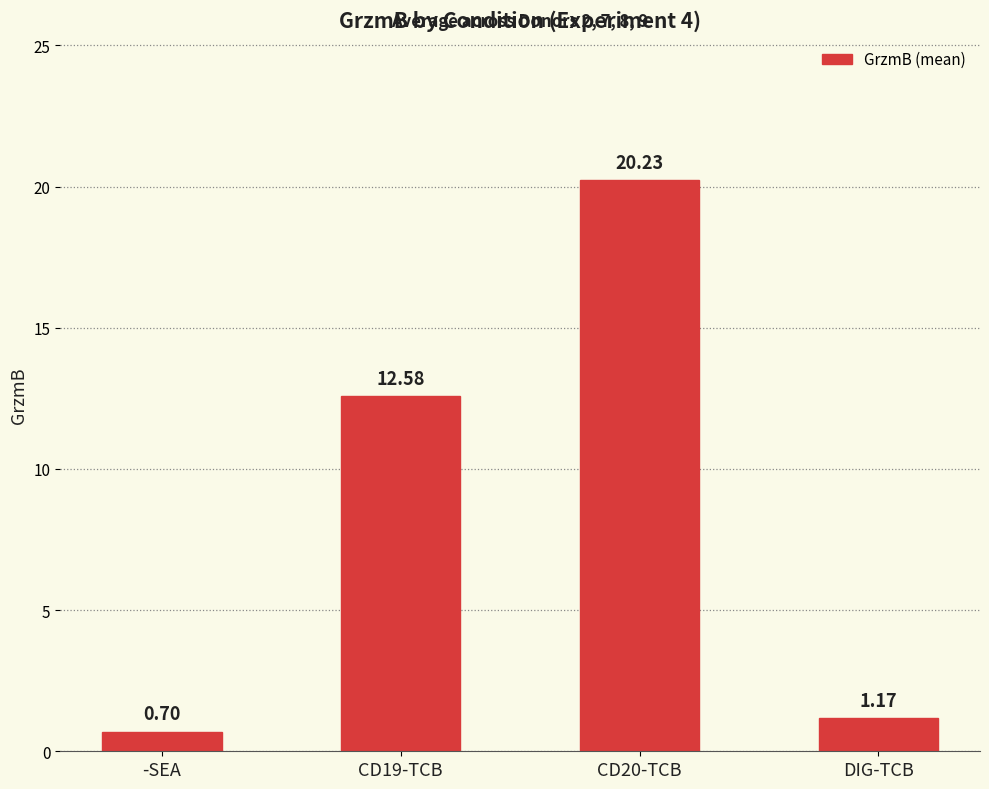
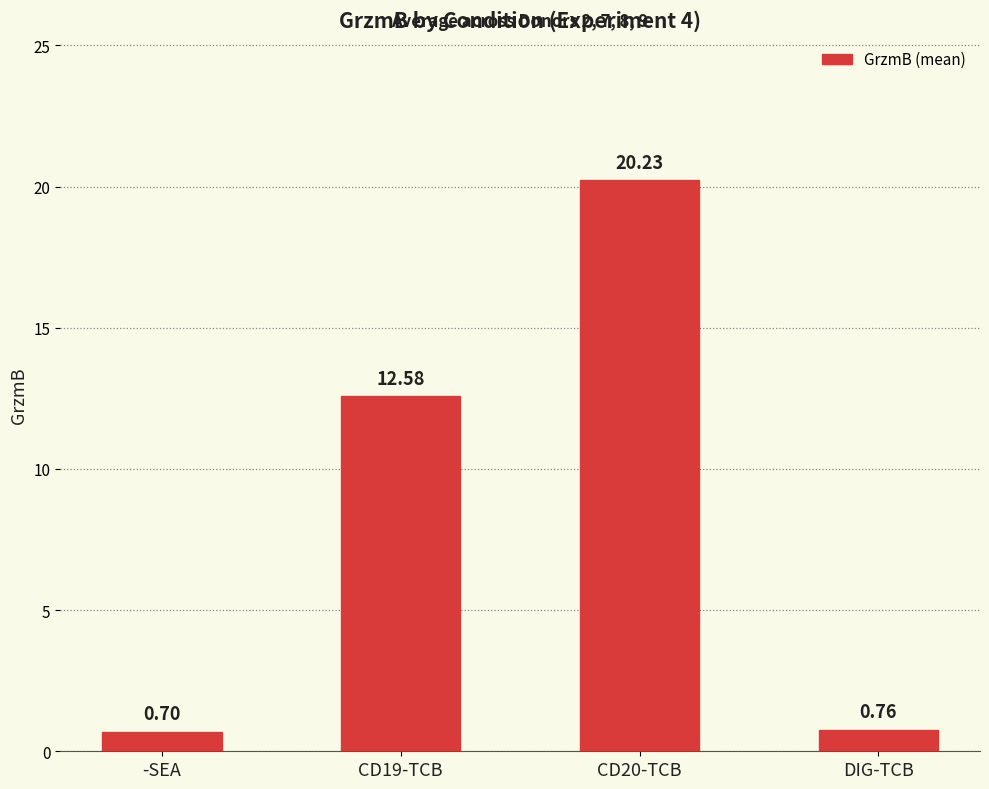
  {
    "-SEA": 0.70,
    "CD19-TCB": 12.58,
    "CD20-TCB": 20.23,
-   "DIG-TCB": 1.17
+   "DIG-TCB": 0.76
  }
